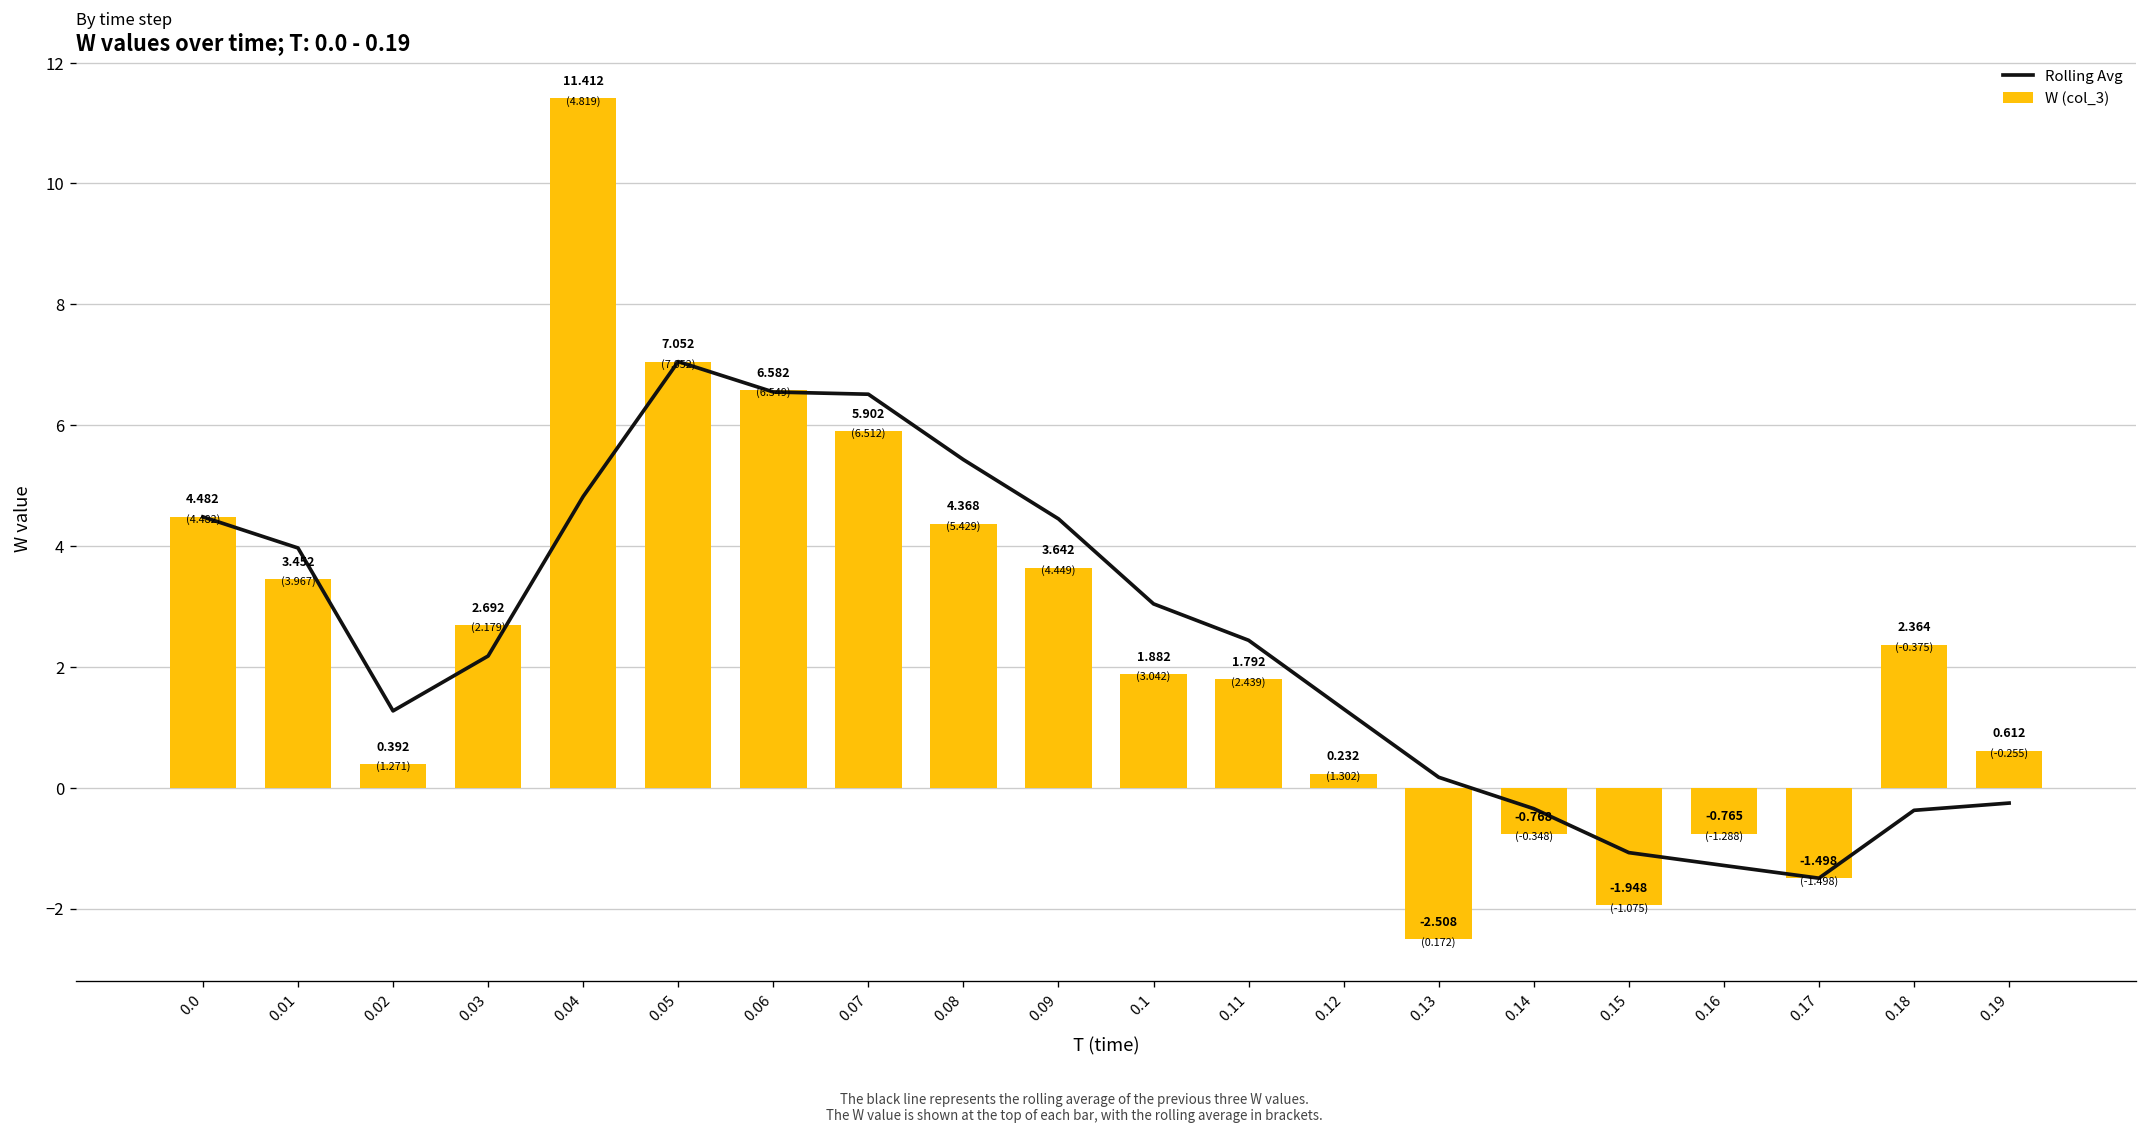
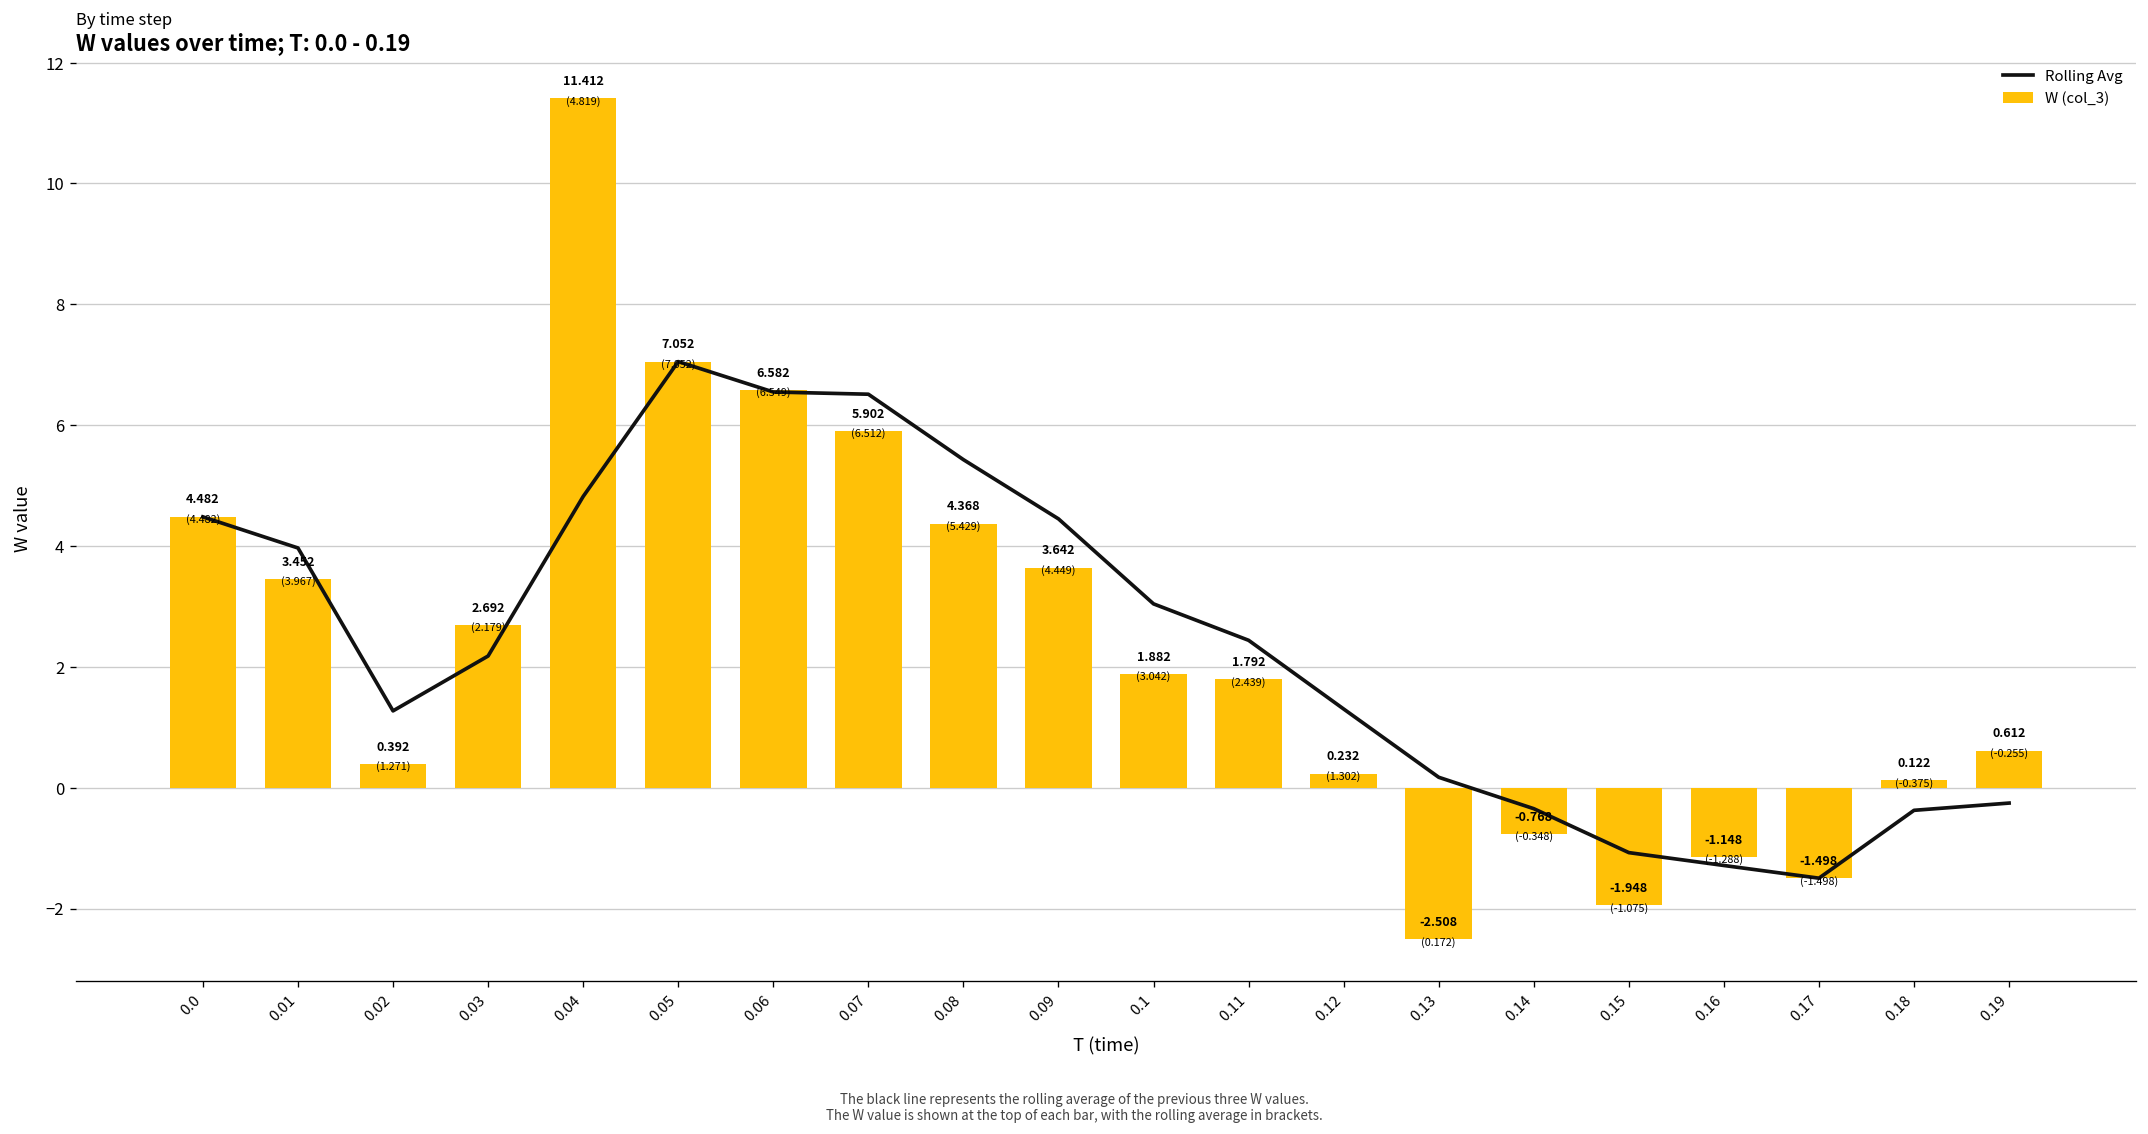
  {
    "Rolling Avg": {
      "0.0": "4.482",
      "0.01": "(3.967)",
      "0.03": "(2.179)",
      "0.05": "7.052",
      "0.06": "(6.549)",
      "0.14": "(-0.348)",
      "0.16": "(-1.288)",
      "0.17": "(-1.498)"
    },
    "W (col_3)": {
      "0.0": "4.482",
      "0.01": "3.452",
      "0.02": "0.392",
      "0.03": "2.692",
      "0.04": "11.412",
      "0.05": "7.052",
      "0.06": "6.582",
      "0.07": "5.902",
      "0.08": "4.368",
      "0.09": "3.642",
      "0.1": "1.882",
      "0.11": "1.792",
      "0.12": "0.232",
      "0.13": "-2.508",
      "0.14": "-0.768",
      "0.15": "-1.948",
-     "0.16": "-0.765",
+     "0.16": "-1.148",
      "0.17": "-1.498",
-     "0.18": "2.364",
+     "0.18": "0.122",
      "0.19": "0.612"
    }
  }
